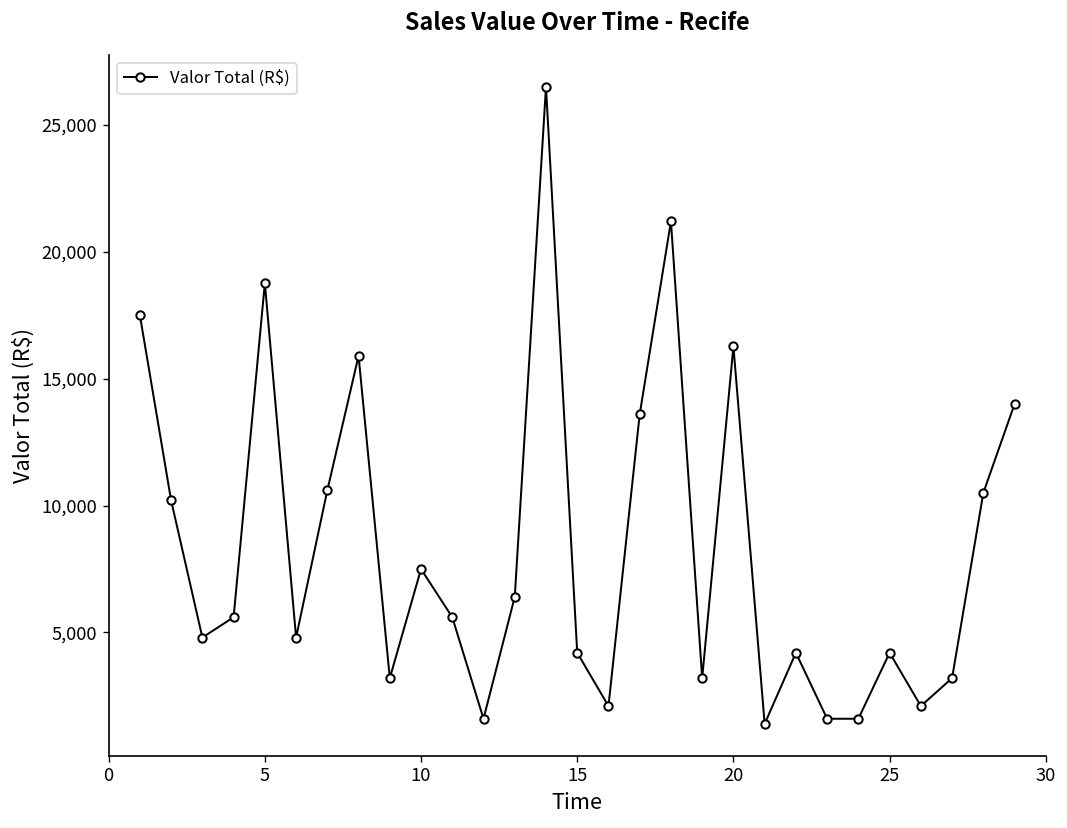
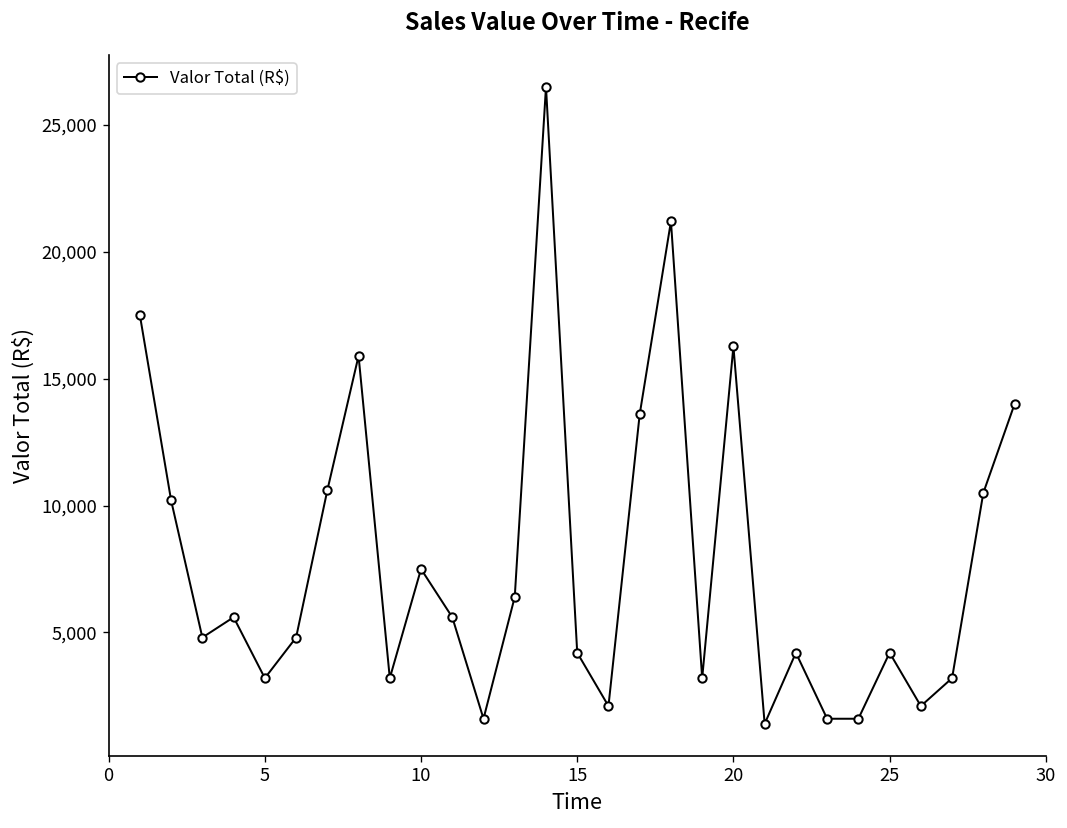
  {
-   "5": "18,800",
+   "5": "3,200",
    "10": "7,500",
    "15": "4,200",
    "20": "16,300",
    "25": "4,200"
  }
